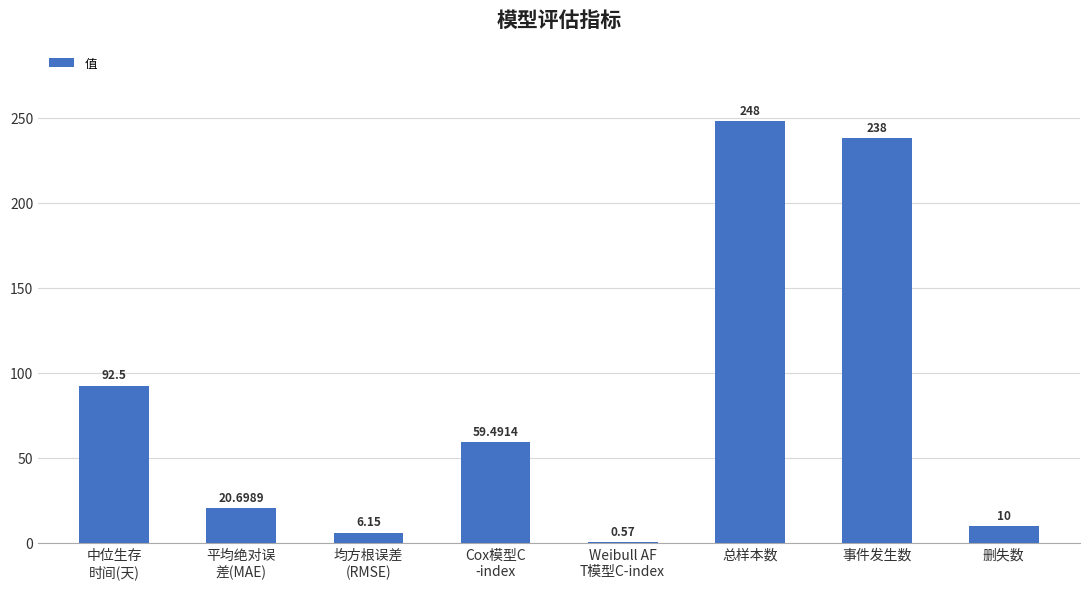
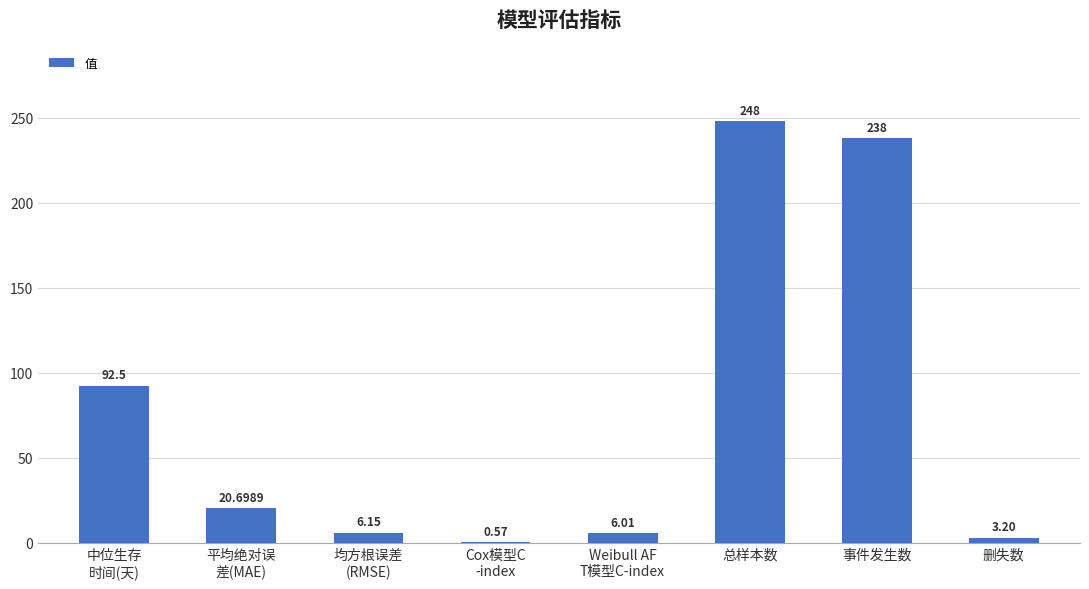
  {
    "中位生存 时间(天)": 92.5,
    "平均绝对误 差(MAE)": 20.6989,
    "均方根误差 (RMSE)": 6.15,
-   "Cox模型C -index": 59.4914,
-   "Weibull AF T模型C-index": 0.57,
+   "Cox模型C -index": 0.57,
+   "Weibull AF T模型C-index": 6.01,
    "总样本数": 248,
    "事件发生数": 238,
-   "删失数": 10
+   "删失数": 3.20
  }
